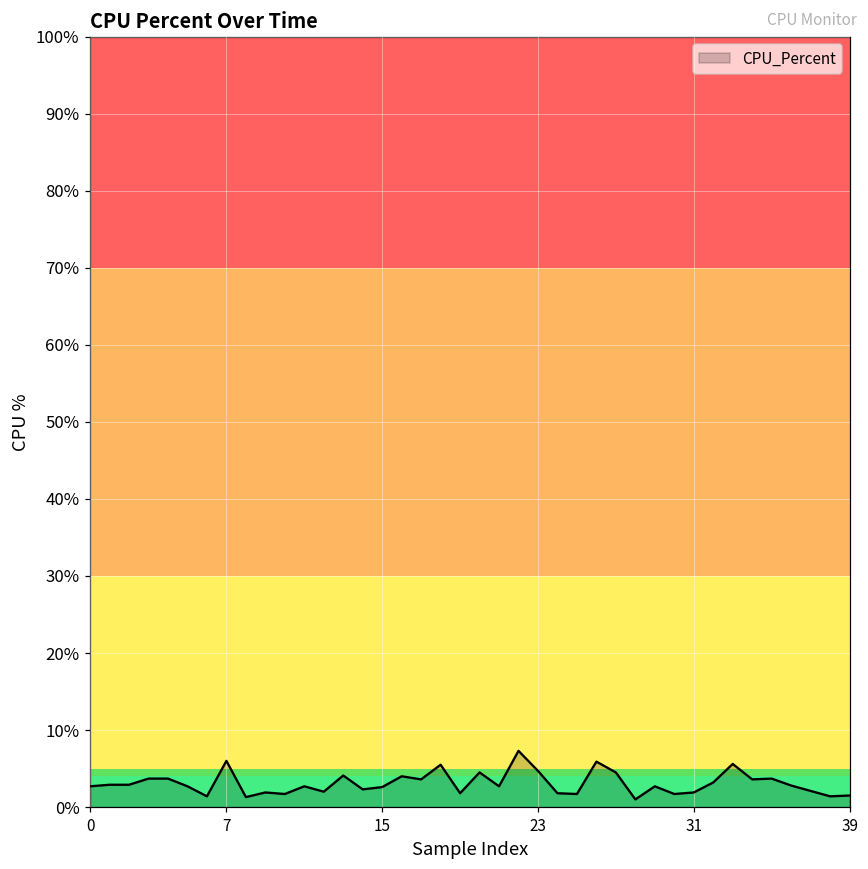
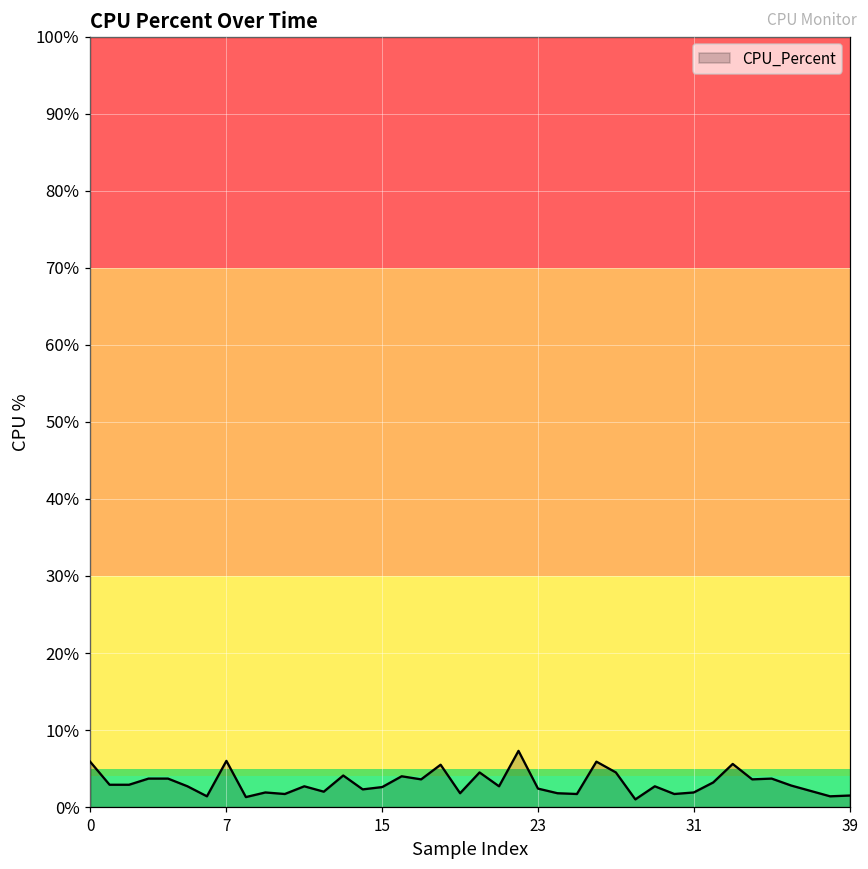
  {
-   "0": "3%",
+   "0": "6%",
    "7": "6%",
    "15": "3%",
-   "23": "5%",
+   "23": "2%",
    "31": "2%",
    "39": "2%"
  }
